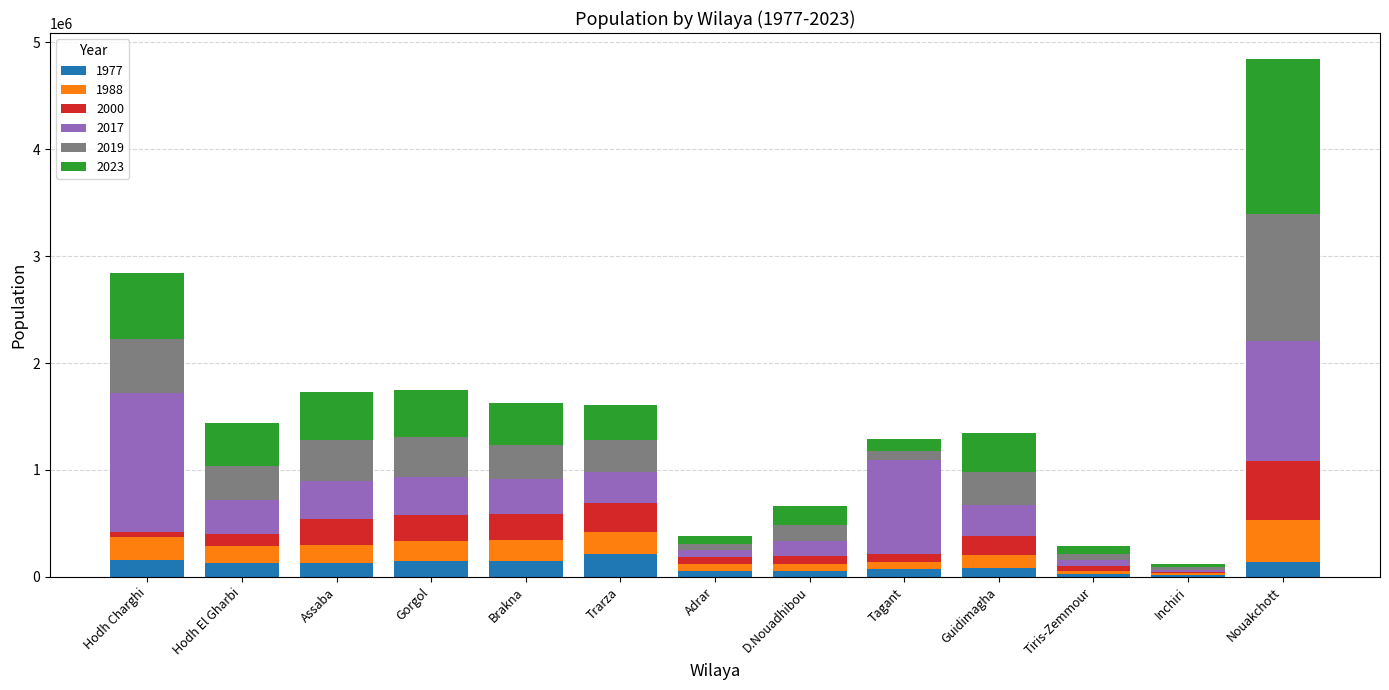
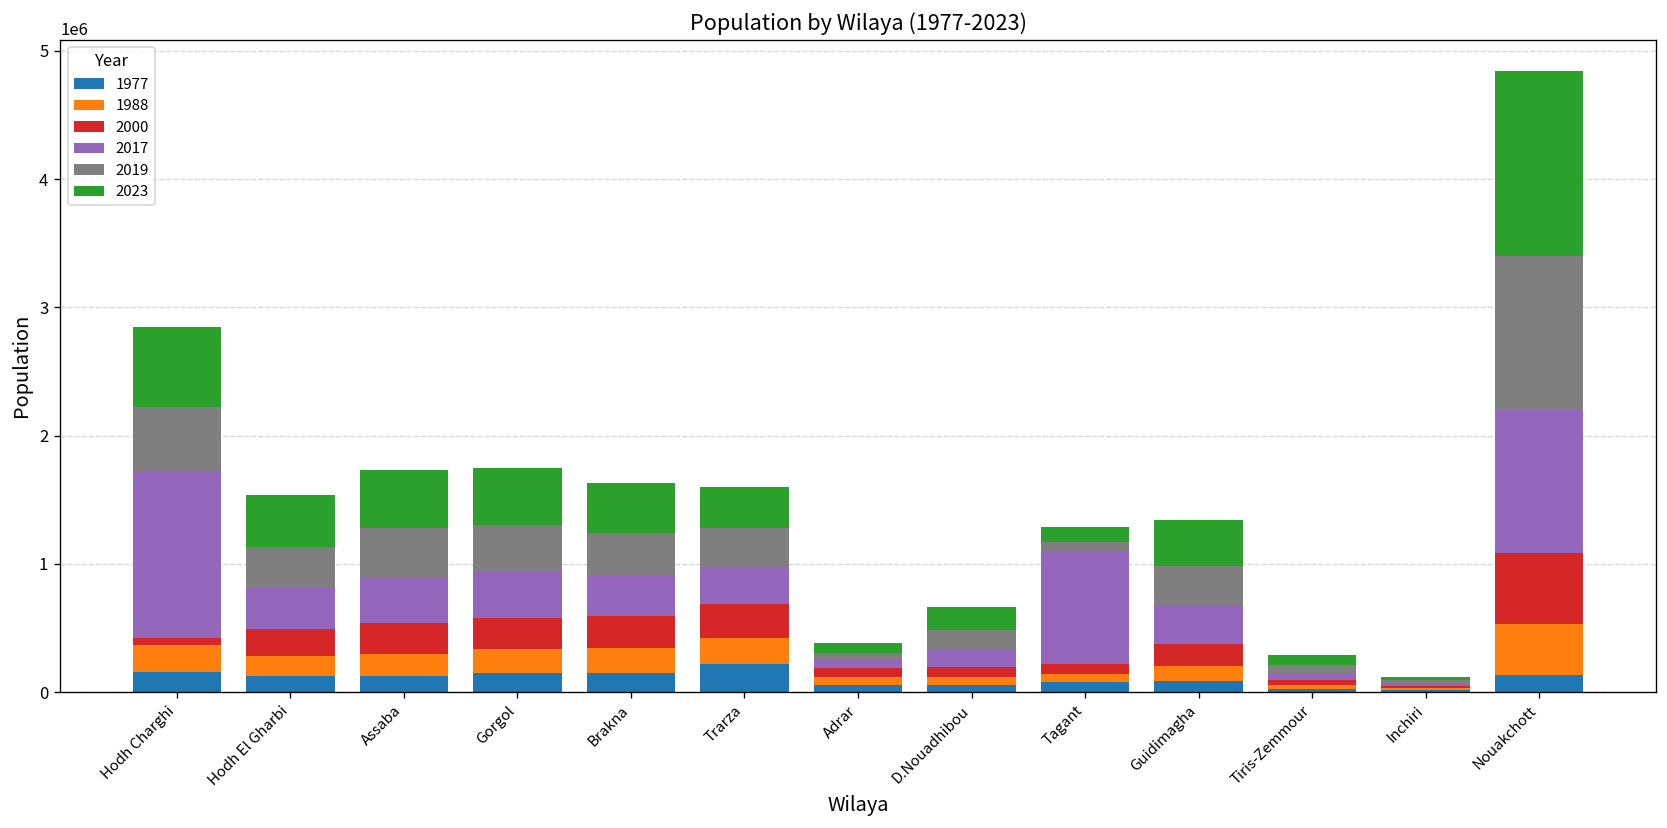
  {
    "1977": {
      "Hodh Charghi": 160000,
      "Hodh El Gharbi": 120000,
      "Assaba": 130000,
      "Gorgol": 150000,
      "Brakna": 150000,
      "Trarza": 220000,
      "Adrar": 60000,
      "D.Nouadhibou": 50000,
      "Tagant": 70000,
      "Guidimagha": 80000,
      "Nouakchott": 130000
    },
    "1988": {
      "Hodh Charghi": 210000,
      "Hodh El Gharbi": 160000,
      "Assaba": 170000,
      "Gorgol": 180000,
      "Brakna": 190000,
      "Trarza": 200000,
      "Adrar": 60000,
      "D.Nouadhibou": 60000,
      "Tagant": 60000,
      "Guidimagha": 120000,
      "Tiris-Zemmour": 30000,
      "Nouakchott": 390000
    },
    "2000": {
      "Hodh Charghi": 50000,
-     "Hodh El Gharbi": 120000,
+     "Hodh El Gharbi": 210000,
      "Assaba": 240000,
      "Gorgol": 240000,
      "Brakna": 250000,
      "Trarza": 270000,
      "Adrar": 70000,
      "D.Nouadhibou": 80000,
      "Tagant": 80000,
      "Guidimagha": 180000,
      "Tiris-Zemmour": 40000,
      "Nouakchott": 560000
    },
    "2017": {
      "Hodh Charghi": 1300000,
      "Hodh El Gharbi": 310000,
      "Assaba": 360000,
      "Gorgol": 360000,
      "Brakna": 320000,
      "Trarza": 290000,
      "Adrar": 60000,
      "D.Nouadhibou": 140000,
      "Tagant": 870000,
      "Guidimagha": 290000,
      "Tiris-Zemmour": 60000,
      "Nouakchott": 1120000
    },
    "2019": {
      "Hodh Charghi": 500000,
      "Hodh El Gharbi": 320000,
      "Assaba": 380000,
      "Gorgol": 370000,
      "Brakna": 330000,
      "Trarza": 300000,
      "Adrar": 60000,
      "D.Nouadhibou": 150000,
      "Tagant": 80000,
      "Guidimagha": 310000,
      "Tiris-Zemmour": 60000,
      "Inchiri": 20000,
      "Nouakchott": 1200000
    },
    "2023": {
      "Hodh Charghi": 630000,
      "Hodh El Gharbi": 400000,
      "Assaba": 450000,
      "Gorgol": 440000,
      "Brakna": 390000,
      "Trarza": 320000,
      "Adrar": 70000,
      "D.Nouadhibou": 180000,
      "Tagant": 110000,
      "Guidimagha": 360000,
      "Tiris-Zemmour": 80000,
      "Inchiri": 30000,
      "Nouakchott": 1450000
    }
  }
